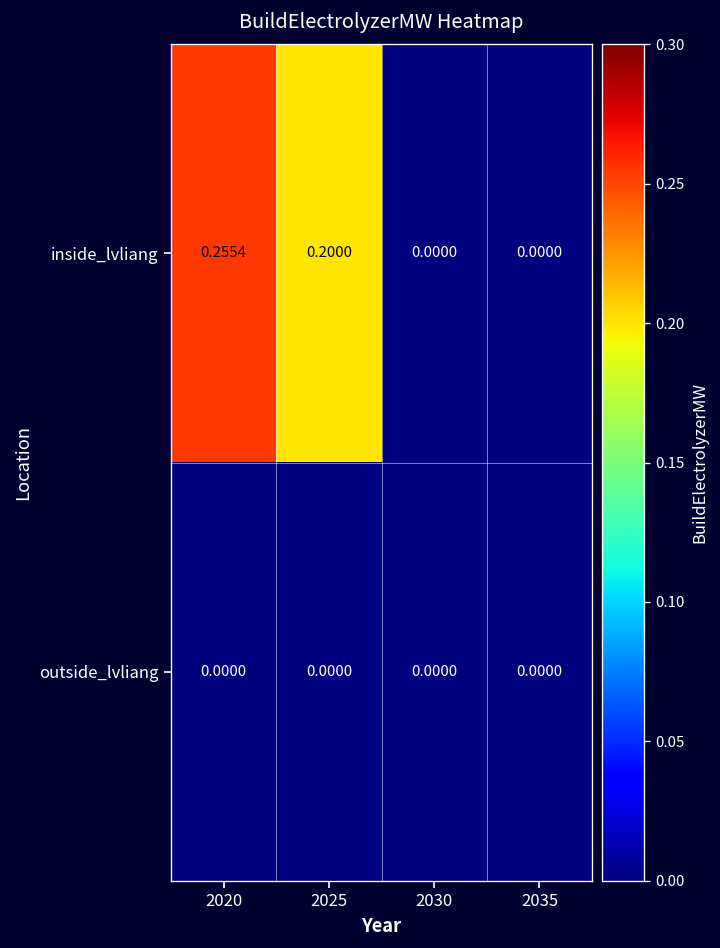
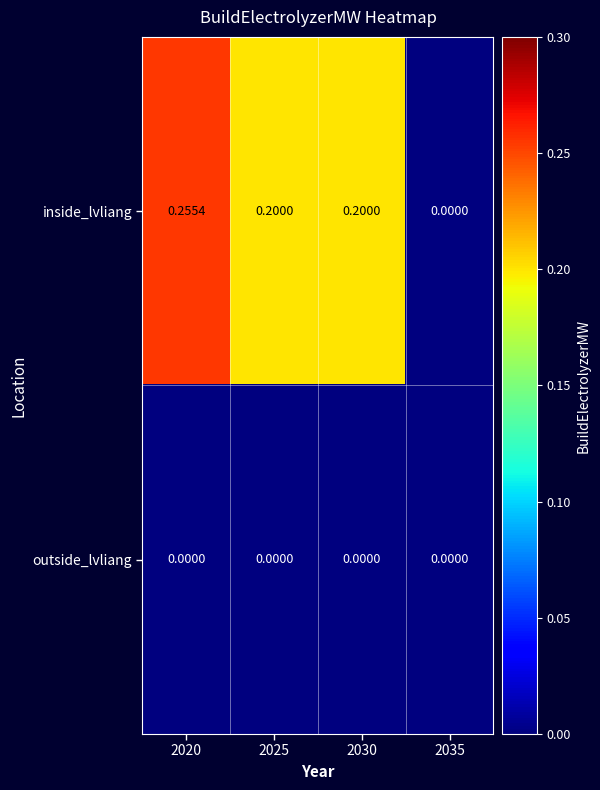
  {
    "inside_lvliang": {
      "2020": 0.2554,
      "2025": 0.2000,
-     "2030": 0.0000,
+     "2030": 0.2000,
      "2035": 0.0000
    },
    "outside_lvliang": {
      "2020": 0.0000,
      "2025": 0.0000,
      "2030": 0.0000,
      "2035": 0.0000
    }
  }
